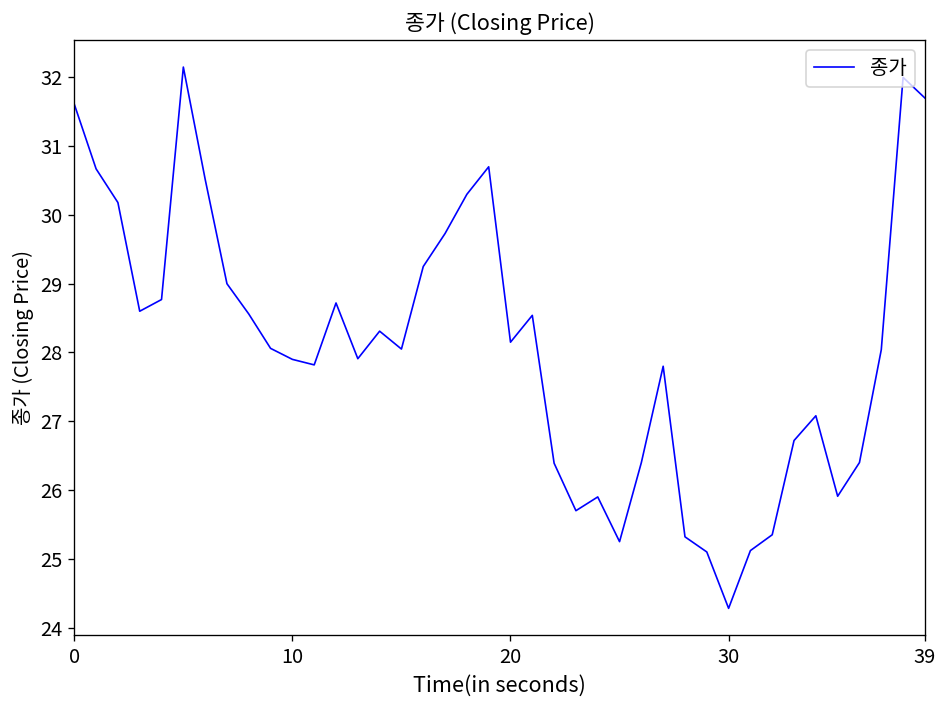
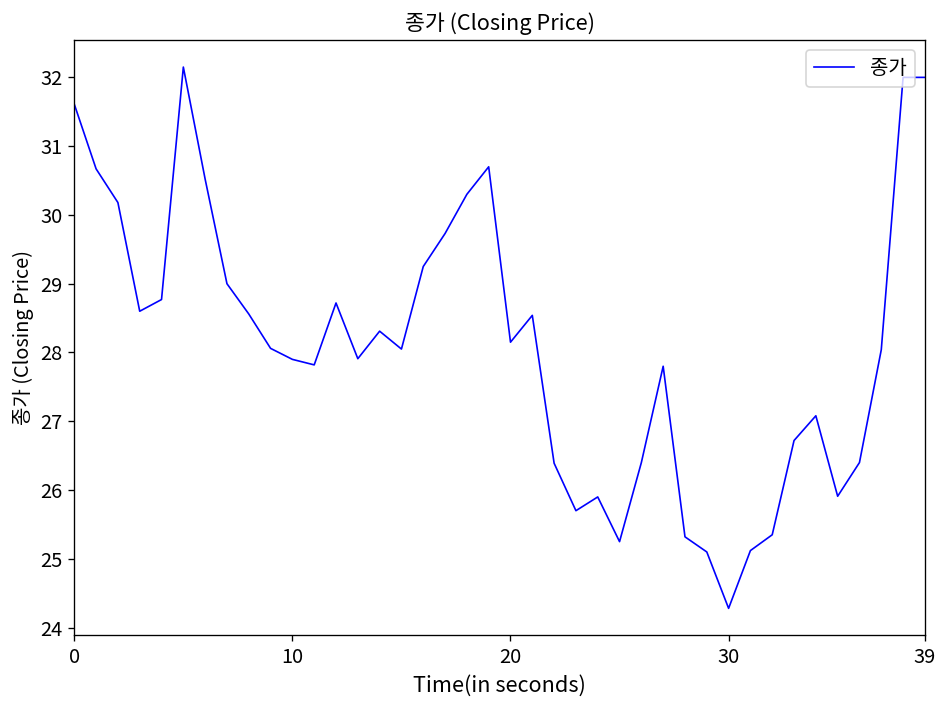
  {
    "0": 31.6,
    "10": 27.9,
    "20": 28.2,
    "30": 24.3,
-   "39": 31.7
+   "39": 32.0
  }
